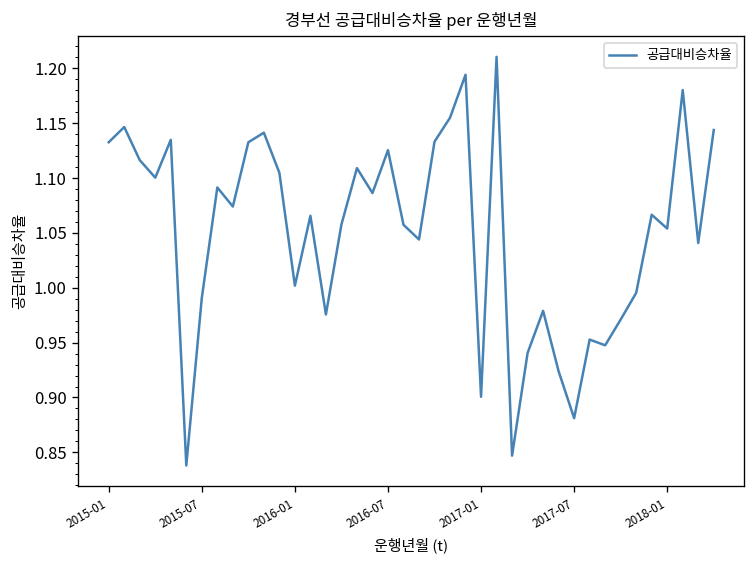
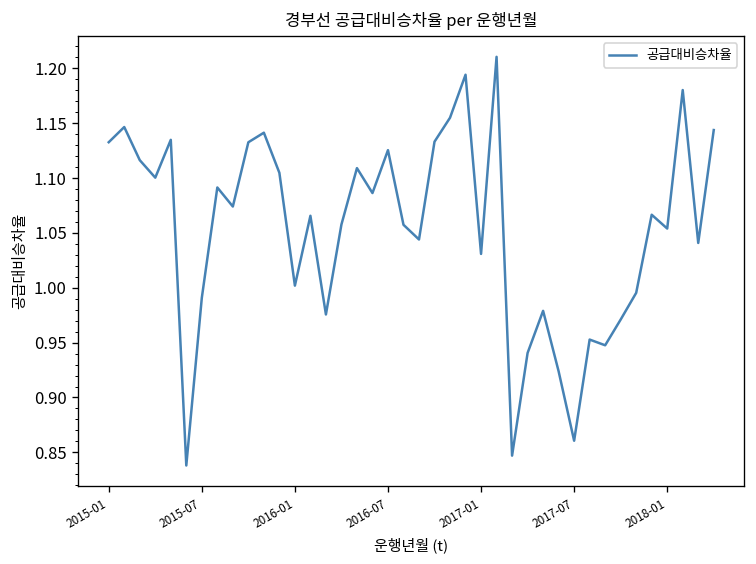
  {
    "2015-01": 1.13,
    "2015-07": 0.99,
    "2016-01": 1.00,
    "2016-07": 1.13,
-   "2017-01": 0.90,
-   "2017-07": 0.88,
+   "2017-01": 1.03,
+   "2017-07": 0.86,
    "2018-01": 1.05
  }
